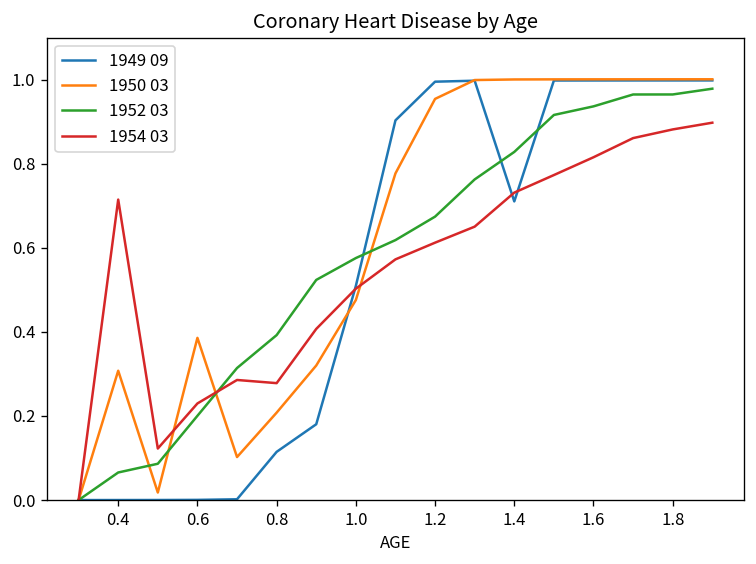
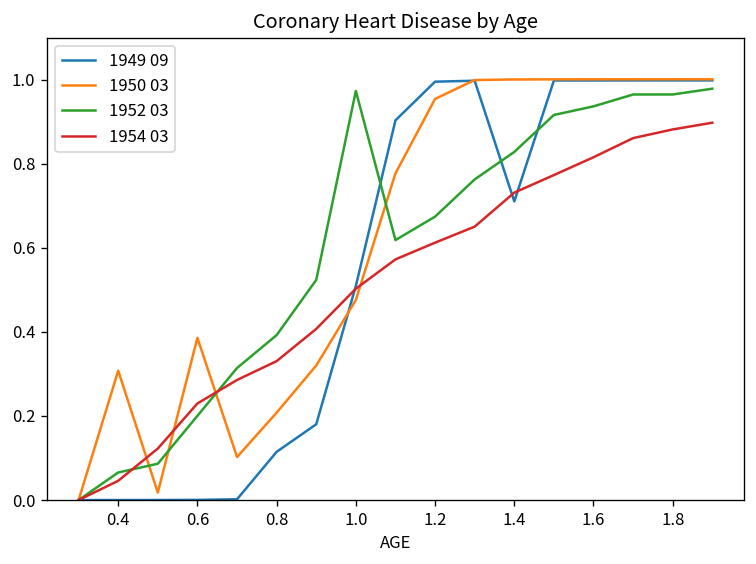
  {
    "1949 09": {
      "0.4": 0.00,
      "0.6": 0.00,
      "0.8": 0.11,
      "1.2": 1.00,
      "1.4": 0.71
    },
    "1950 03": {
      "0.4": 0.31,
      "0.6": 0.39,
      "0.8": 0.21,
      "1.0": 0.48,
      "1.2": 0.95,
      "1.4": 1.00
    },
    "1952 03": {
      "0.4": 0.07,
      "0.6": 0.20,
      "0.8": 0.39,
-     "1.0": 0.58,
+     "1.0": 0.97,
      "1.2": 0.67,
      "1.4": 0.83,
      "1.6": 0.94,
      "1.8": 0.96
    },
    "1954 03": {
-     "0.4": 0.71,
+     "0.4": 0.05,
      "0.6": 0.23,
-     "0.8": 0.28,
+     "0.8": 0.33,
      "1.2": 0.61,
      "1.4": 0.73,
      "1.6": 0.82,
      "1.8": 0.88
    }
  }
